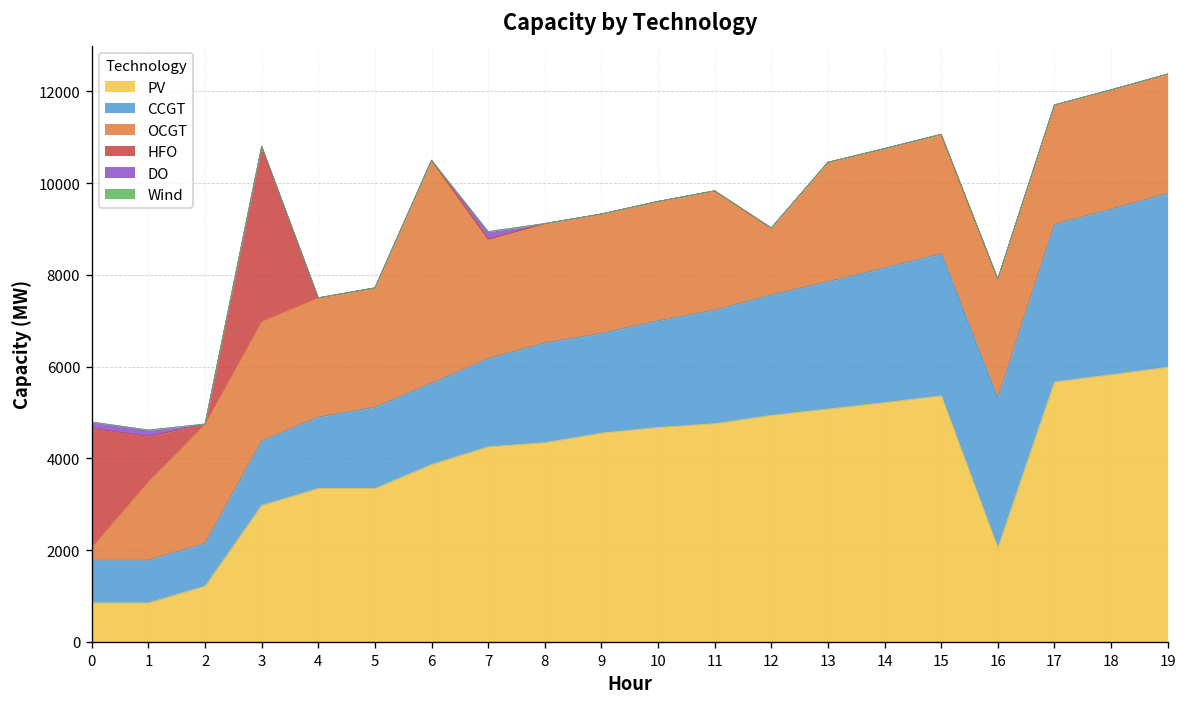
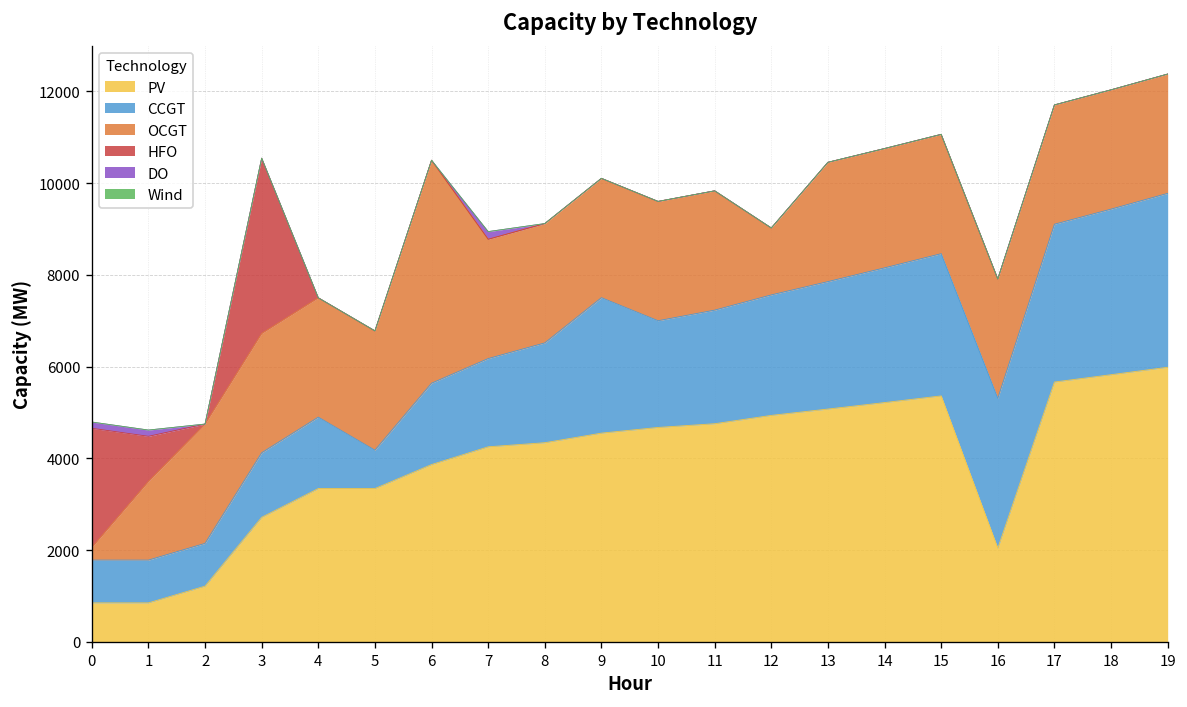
  {
    "PV": {
      "0": 900,
      "1": 900,
      "2": 1200,
-     "3": 3000,
+     "3": 2700,
      "4": 3300,
      "5": 3300,
      "6": 3900,
      "7": 4300,
      "8": 4300,
      "9": 4600,
      "10": 4700,
      "11": 4800,
      "12": 4900,
      "13": 5100,
      "14": 5200,
      "15": 5400,
      "16": 2000,
      "17": 5700,
      "18": 5800,
      "19": 6000
    },
    "CCGT": {
      "0": 900,
      "1": 900,
      "2": 900,
      "3": 1400,
      "4": 1600,
-     "5": 1800,
+     "5": 800,
      "6": 1800,
      "7": 1900,
      "8": 2200,
-     "9": 2200,
+     "9": 3000,
      "10": 2300,
      "11": 2500,
      "12": 2600,
      "13": 2800,
      "14": 2900,
      "15": 3100,
      "16": 3300,
      "17": 3400,
      "18": 3600,
      "19": 3800
    },
    "OCGT": {
      "0": 300,
      "1": 1700,
      "3": 2600
    },
    "HFO": {
      "0": 2600,
      "1": 1000
    }
  }
